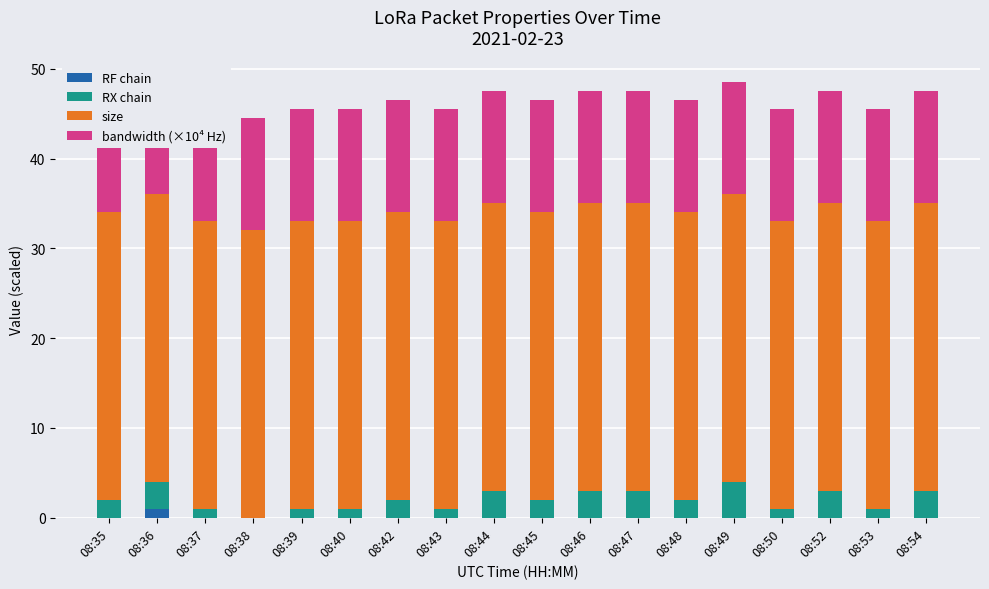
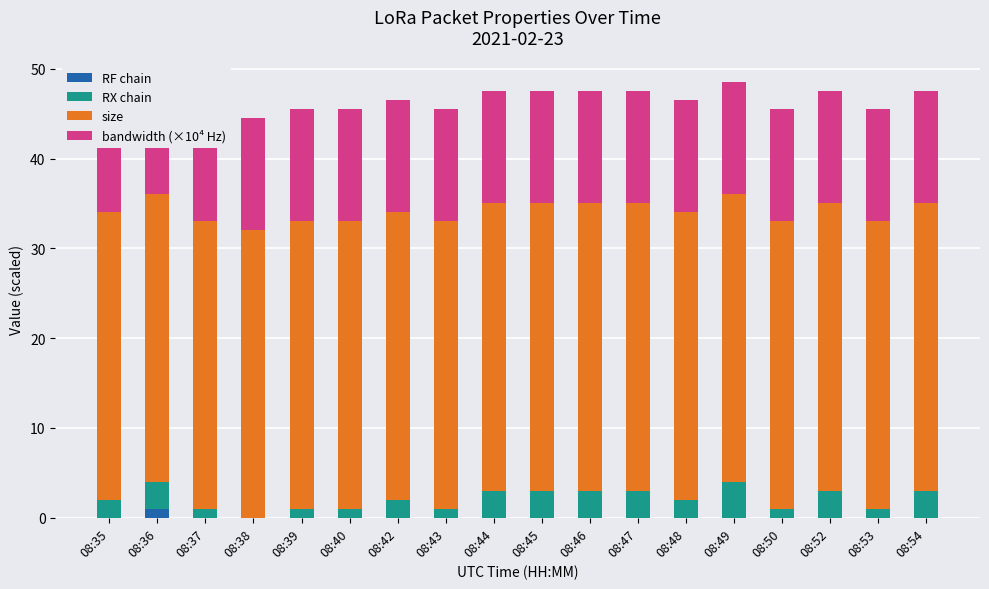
  {
    "RF chain": {
      "08:35": 0,
      "08:36": 1,
      "08:37": 0,
      "08:38": 0,
      "08:39": 0,
      "08:40": 0,
      "08:42": 0,
      "08:43": 0,
      "08:44": 0,
      "08:45": 0,
      "08:46": 0,
      "08:47": 0,
      "08:48": 0,
      "08:49": 0,
      "08:50": 0,
      "08:52": 0,
      "08:53": 0,
      "08:54": 0
    },
    "RX chain": {
-     "08:45": 2
+     "08:45": 3
    },
    "size": {
      "08:35": 32,
      "08:36": 32,
      "08:37": 32,
      "08:38": 32,
      "08:39": 32,
      "08:40": 32,
      "08:42": 32,
      "08:43": 32,
      "08:44": 32,
      "08:45": 32,
      "08:46": 32,
      "08:47": 32,
      "08:48": 32,
      "08:49": 32,
      "08:50": 32,
      "08:52": 32,
      "08:53": 32,
      "08:54": 32
    },
    "bandwidth (×10⁴ Hz)": {
      "08:38": 13,
      "08:39": 13,
      "08:40": 13,
      "08:42": 13,
      "08:43": 13,
      "08:44": 13,
      "08:45": 13,
      "08:46": 13,
      "08:47": 13,
      "08:48": 13,
      "08:49": 13,
      "08:50": 13,
      "08:52": 13,
      "08:53": 13,
      "08:54": 13
    }
  }
